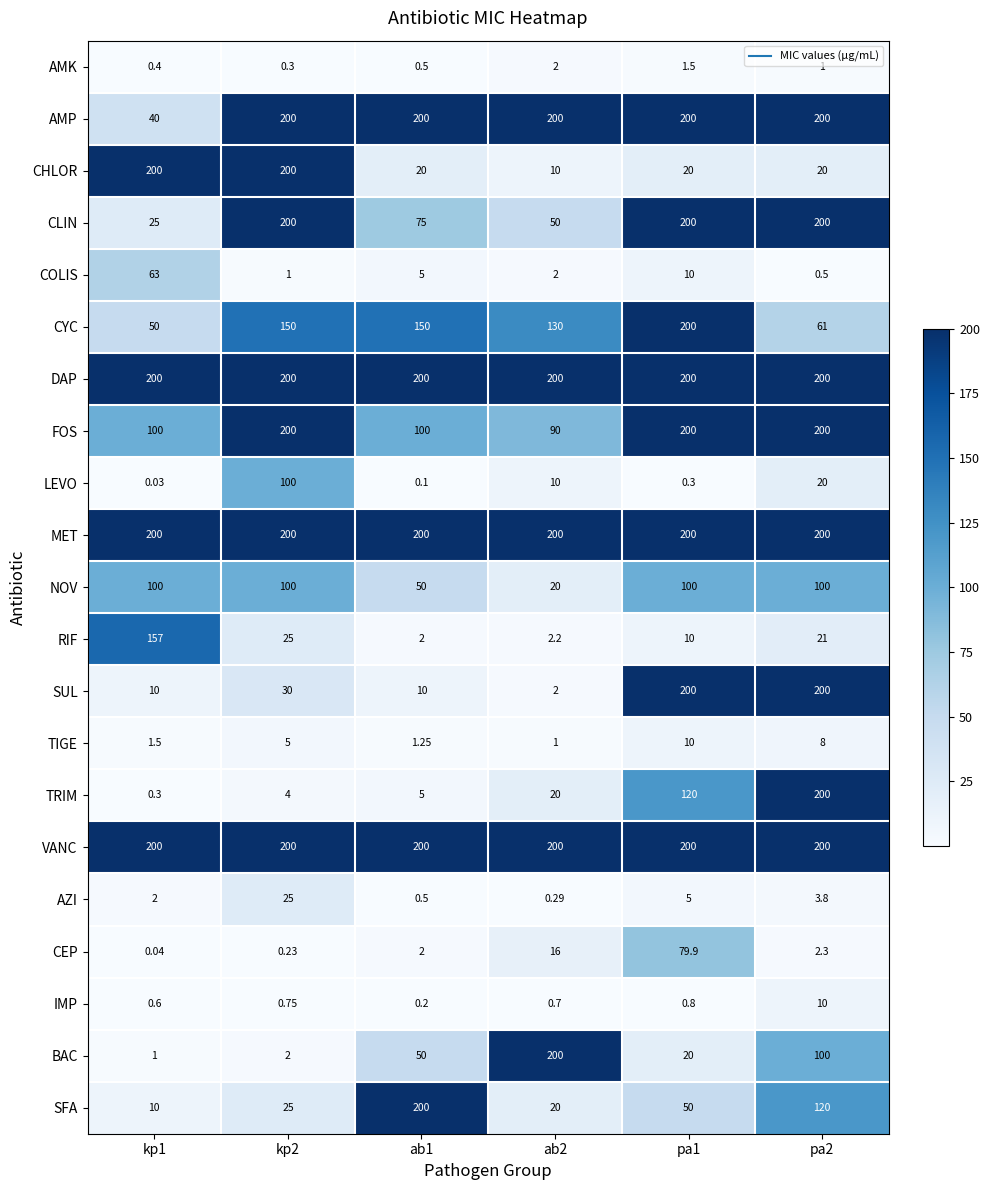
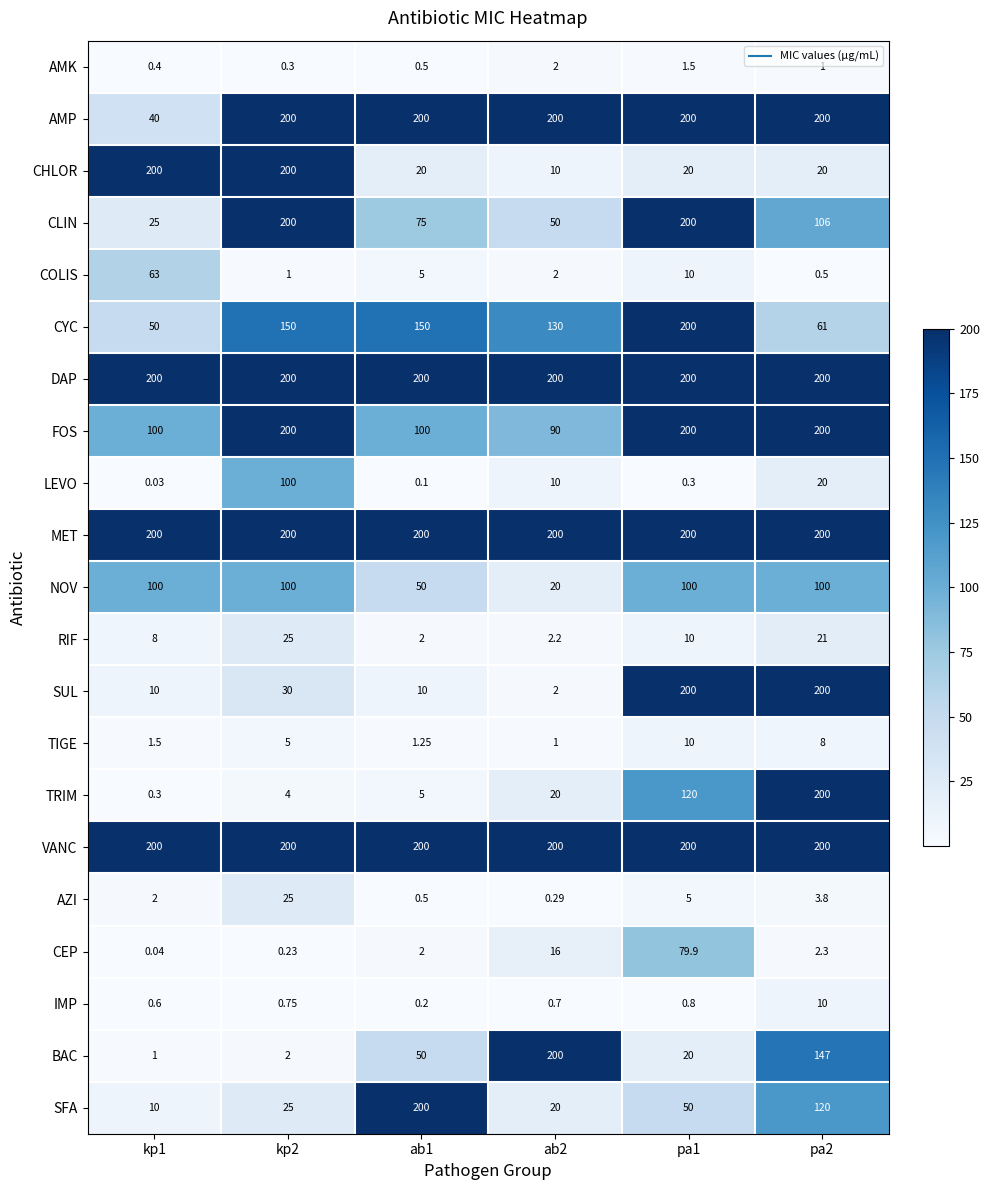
  {
    "AMK": {
      "kp1": 0.4,
      "kp2": 0.3,
      "ab1": 0.5,
      "ab2": 2,
      "pa1": 1.5
    },
    "AMP": {
      "kp1": 40,
      "kp2": 200,
      "ab1": 200,
      "ab2": 200,
      "pa1": 200,
      "pa2": 200
    },
    "CHLOR": {
      "kp1": 200,
      "kp2": 200,
      "ab1": 20,
      "ab2": 10,
      "pa1": 20,
      "pa2": 20
    },
    "CLIN": {
      "kp1": 25,
      "kp2": 200,
      "ab1": 75,
      "ab2": 50,
      "pa1": 200,
-     "pa2": 200
+     "pa2": 106
    },
    "COLIS": {
      "kp1": 63,
      "kp2": 1,
      "ab1": 5,
      "ab2": 2,
      "pa1": 10,
      "pa2": 0.5
    },
    "CYC": {
      "kp1": 50,
      "kp2": 150,
      "ab1": 150,
      "ab2": 130,
      "pa1": 200,
      "pa2": 61
    },
    "DAP": {
      "kp1": 200,
      "kp2": 200,
      "ab1": 200,
      "ab2": 200,
      "pa1": 200,
      "pa2": 200
    },
    "FOS": {
      "kp1": 100,
      "kp2": 200,
      "ab1": 100,
      "ab2": 90,
      "pa1": 200,
      "pa2": 200
    },
    "LEVO": {
      "kp1": 0.03,
      "kp2": 100,
      "ab1": 0.1,
      "ab2": 10,
      "pa1": 0.3,
      "pa2": 20
    },
    "MET": {
      "kp1": 200,
      "kp2": 200,
      "ab1": 200,
      "ab2": 200,
      "pa1": 200,
      "pa2": 200
    },
    "NOV": {
      "kp1": 100,
      "kp2": 100,
      "ab1": 50,
      "ab2": 20,
      "pa1": 100,
      "pa2": 100
    },
    "RIF": {
-     "kp1": 157,
+     "kp1": 8,
      "kp2": 25,
      "ab1": 2,
      "ab2": 2.2,
      "pa1": 10,
      "pa2": 21
    },
    "SUL": {
      "kp1": 10,
      "kp2": 30,
      "ab1": 10,
      "ab2": 2,
      "pa1": 200,
      "pa2": 200
    },
    "TIGE": {
      "kp1": 1.5,
      "kp2": 5,
      "ab1": 1.25,
      "ab2": 1,
      "pa1": 10,
      "pa2": 8
    },
    "TRIM": {
      "kp1": 0.3,
      "kp2": 4,
      "ab1": 5,
      "ab2": 20,
      "pa1": 120,
      "pa2": 200
    },
    "VANC": {
      "kp1": 200,
      "kp2": 200,
      "ab1": 200,
      "ab2": 200,
      "pa1": 200,
      "pa2": 200
    },
    "AZI": {
      "kp1": 2,
      "kp2": 25,
      "ab1": 0.5,
      "ab2": 0.29,
      "pa1": 5,
      "pa2": 3.8
    },
    "CEP": {
      "kp1": 0.04,
      "kp2": 0.23,
      "ab1": 2,
      "ab2": 16,
      "pa1": 79.9,
      "pa2": 2.3
    },
    "IMP": {
      "kp1": 0.6,
      "kp2": 0.75,
      "ab1": 0.2,
      "ab2": 0.7,
      "pa1": 0.8,
      "pa2": 10
    },
    "BAC": {
      "kp1": 1,
      "kp2": 2,
      "ab1": 50,
      "ab2": 200,
      "pa1": 20,
-     "pa2": 100
+     "pa2": 147
    },
    "SFA": {
      "kp1": 10,
      "kp2": 25,
      "ab1": 200,
      "ab2": 20,
      "pa1": 50,
      "pa2": 120
    }
  }
